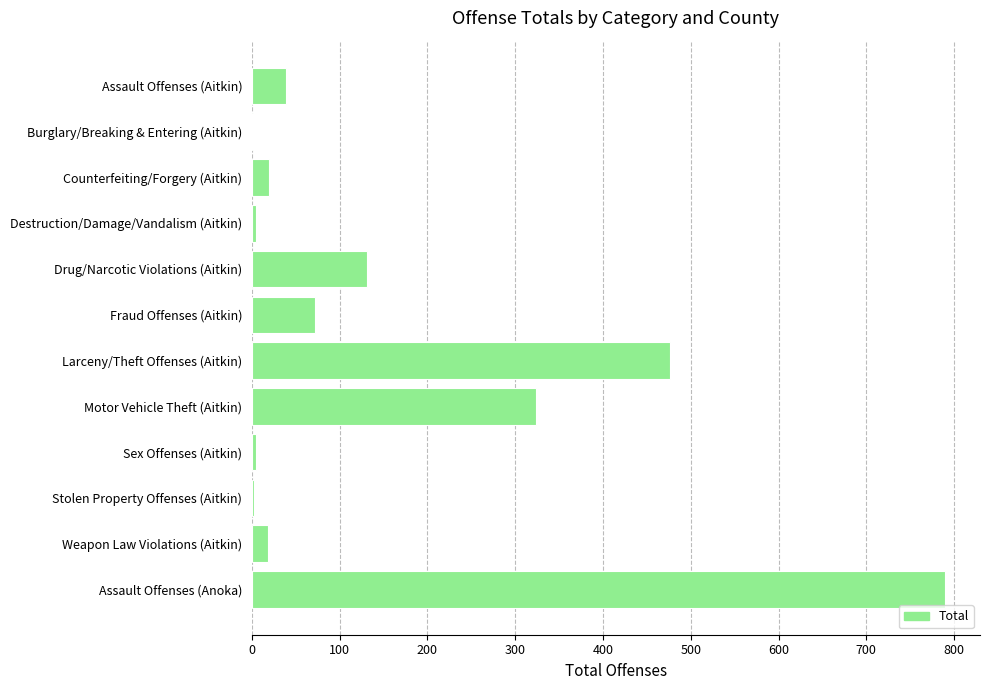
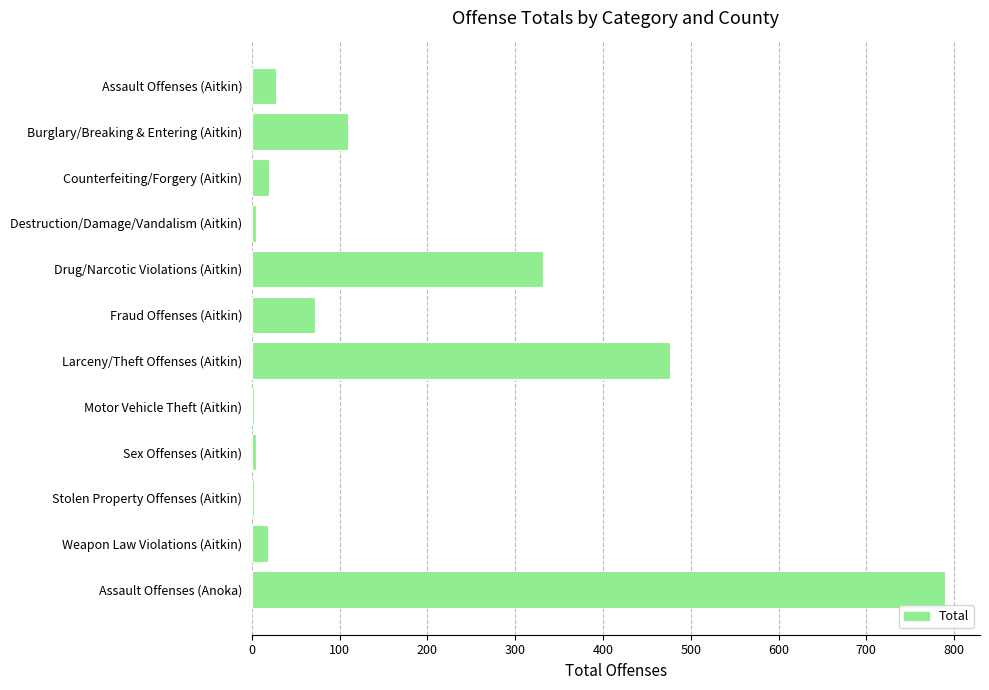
  {
-   "Assault Offenses (Aitkin)": 40,
-   "Burglary/Breaking & Entering (Aitkin)": 0,
+   "Assault Offenses (Aitkin)": 30,
+   "Burglary/Breaking & Entering (Aitkin)": 110,
    "Counterfeiting/Forgery (Aitkin)": 20,
    "Destruction/Damage/Vandalism (Aitkin)": 10,
-   "Drug/Narcotic Violations (Aitkin)": 130,
+   "Drug/Narcotic Violations (Aitkin)": 330,
    "Fraud Offenses (Aitkin)": 70,
    "Larceny/Theft Offenses (Aitkin)": 480,
-   "Motor Vehicle Theft (Aitkin)": 320,
+   "Motor Vehicle Theft (Aitkin)": 0,
    "Sex Offenses (Aitkin)": 10,
    "Stolen Property Offenses (Aitkin)": 0,
    "Weapon Law Violations (Aitkin)": 20,
    "Assault Offenses (Anoka)": 790
  }
